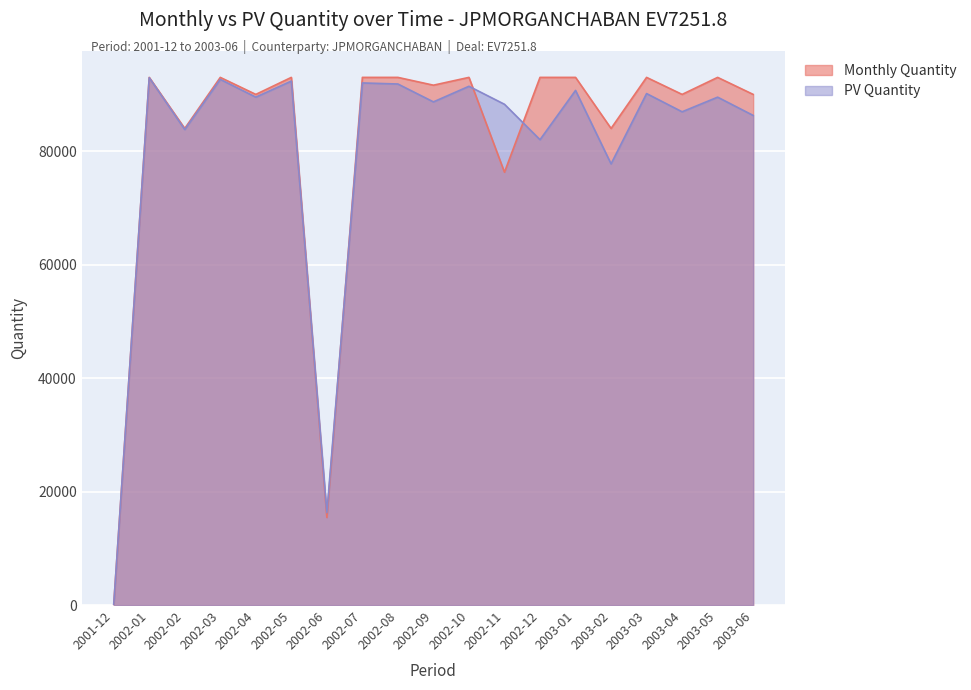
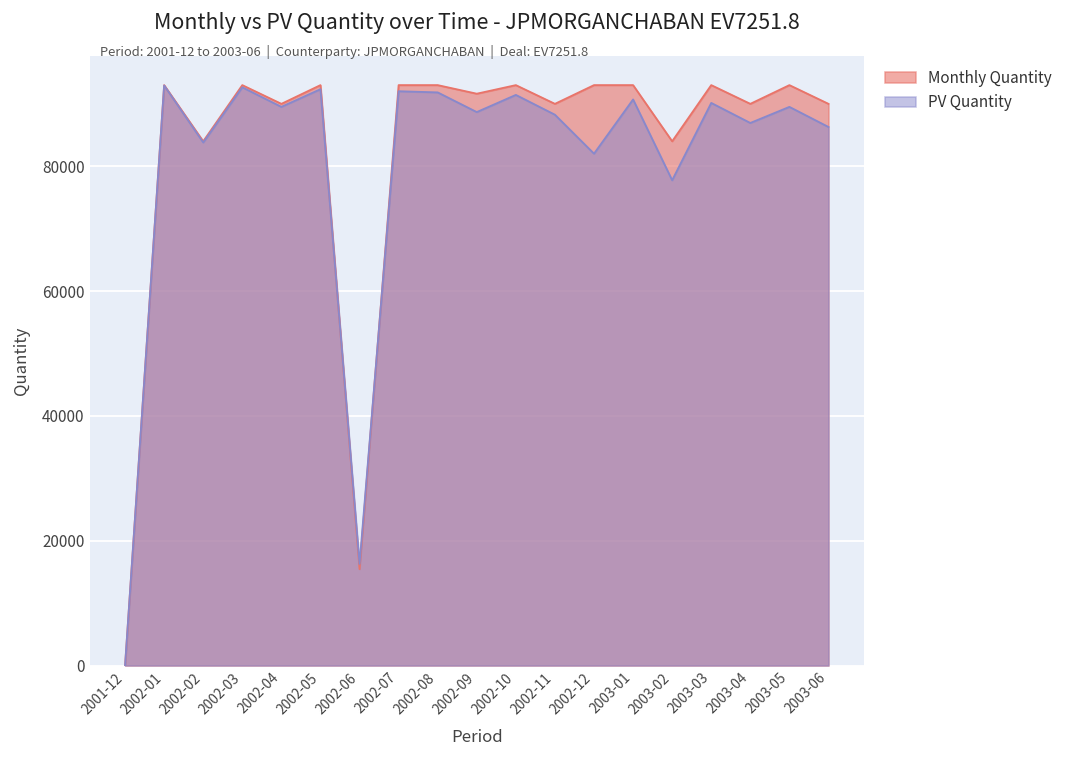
  {
    "Monthly Quantity": {
      "2002-04": 90000,
      "2002-05": 93000,
      "2002-06": 15000,
      "2002-07": 93000,
      "2002-08": 93000,
      "2002-09": 92000,
      "2002-10": 93000,
-     "2002-11": 76000,
+     "2002-11": 90000,
      "2002-12": 93000,
      "2003-01": 93000,
      "2003-02": 84000,
      "2003-03": 93000,
      "2003-04": 90000,
      "2003-05": 93000,
      "2003-06": 90000
    },
    "PV Quantity": {
      "2002-04": 90000,
      "2002-05": 92000,
      "2002-06": 16000,
      "2002-07": 92000,
      "2002-08": 92000,
      "2002-09": 89000,
      "2002-10": 91000,
      "2002-11": 88000,
      "2002-12": 82000,
      "2003-01": 91000,
      "2003-02": 78000,
      "2003-03": 90000,
      "2003-04": 87000,
      "2003-05": 90000,
      "2003-06": 86000
    }
  }
